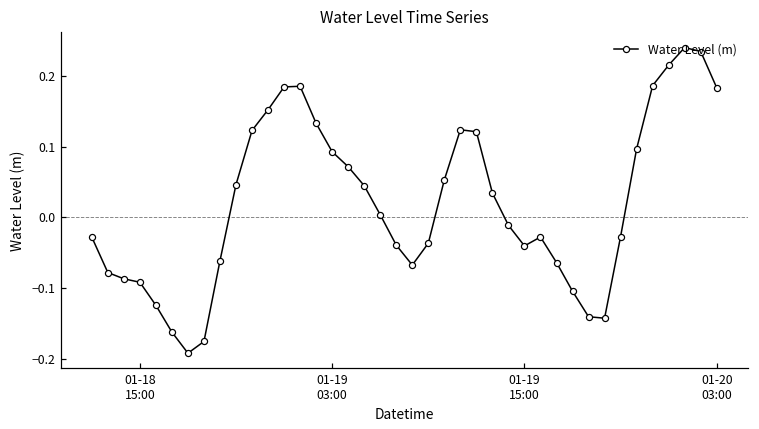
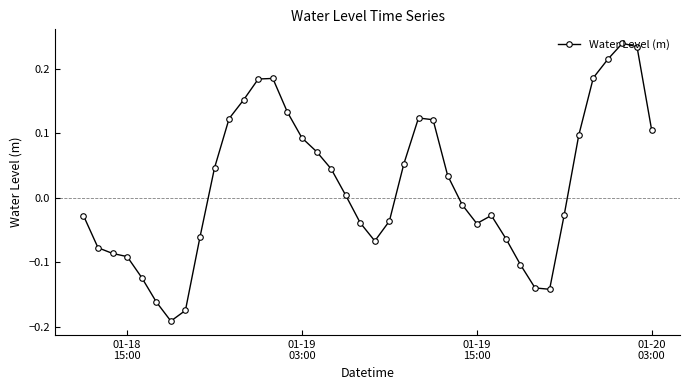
  {
    "01-18 15:00": -0.09,
    "01-19 03:00": 0.09,
    "01-19 15:00": -0.04,
-   "01-20 03:00": 0.18
+   "01-20 03:00": 0.11
  }
